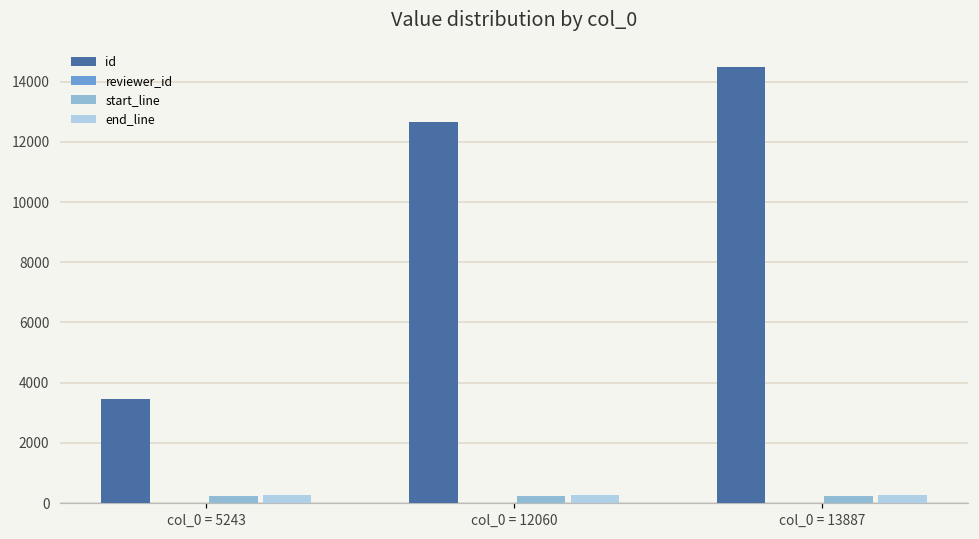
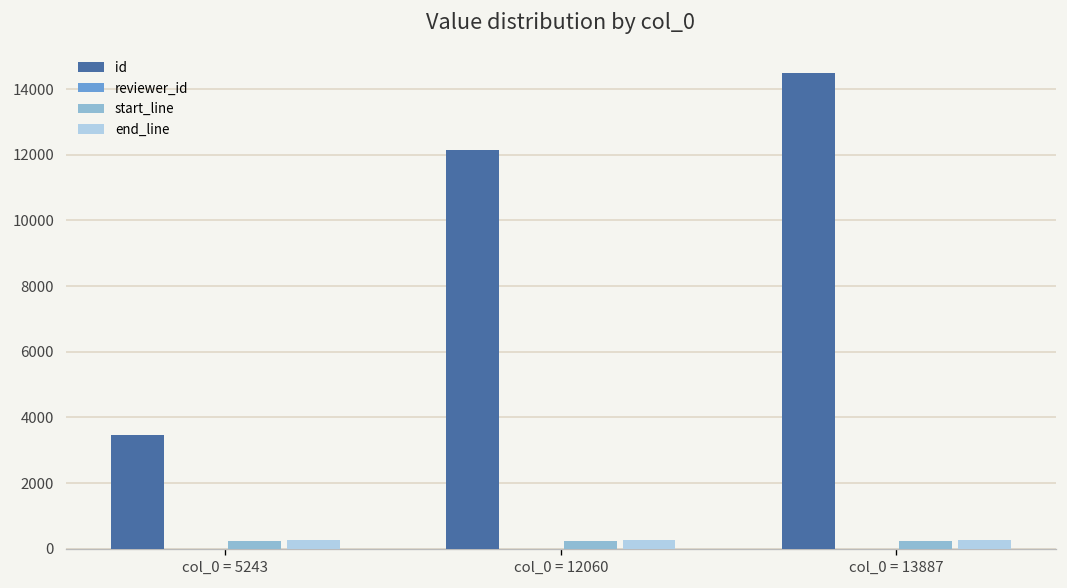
  {
    "id": {
      "col_0 = 5243": 3500,
-     "col_0 = 12060": 12700,
+     "col_0 = 12060": 12100,
      "col_0 = 13887": 14500
    }
  }
